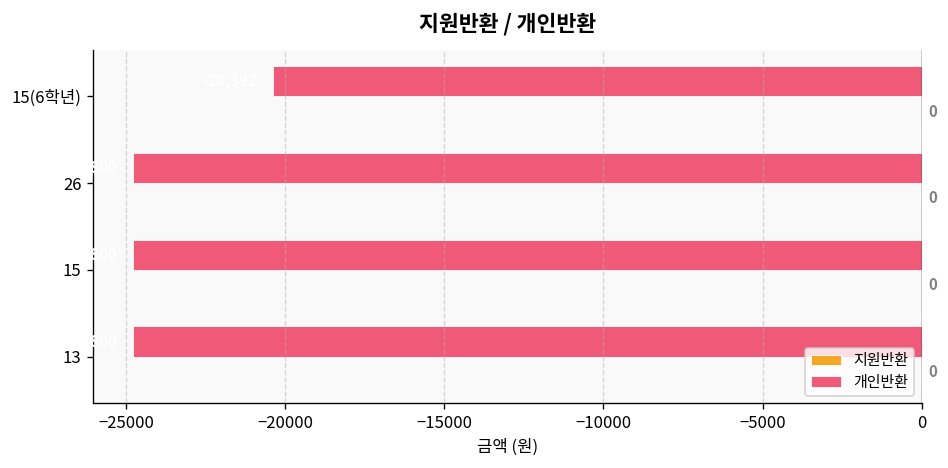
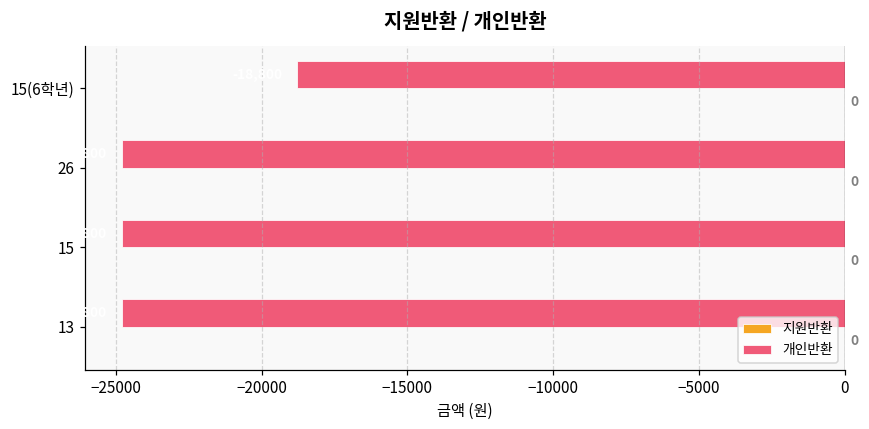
  {
    "지원반환": {
      "15(6학년)": 0,
      "26": 0,
      "15": 0,
      "13": 0
    },
    "개인반환": {
-     "15(6학년)": -20400,
+     "15(6학년)": -18800,
      "26": -24800,
      "15": -24800,
      "13": -24800
    }
  }
